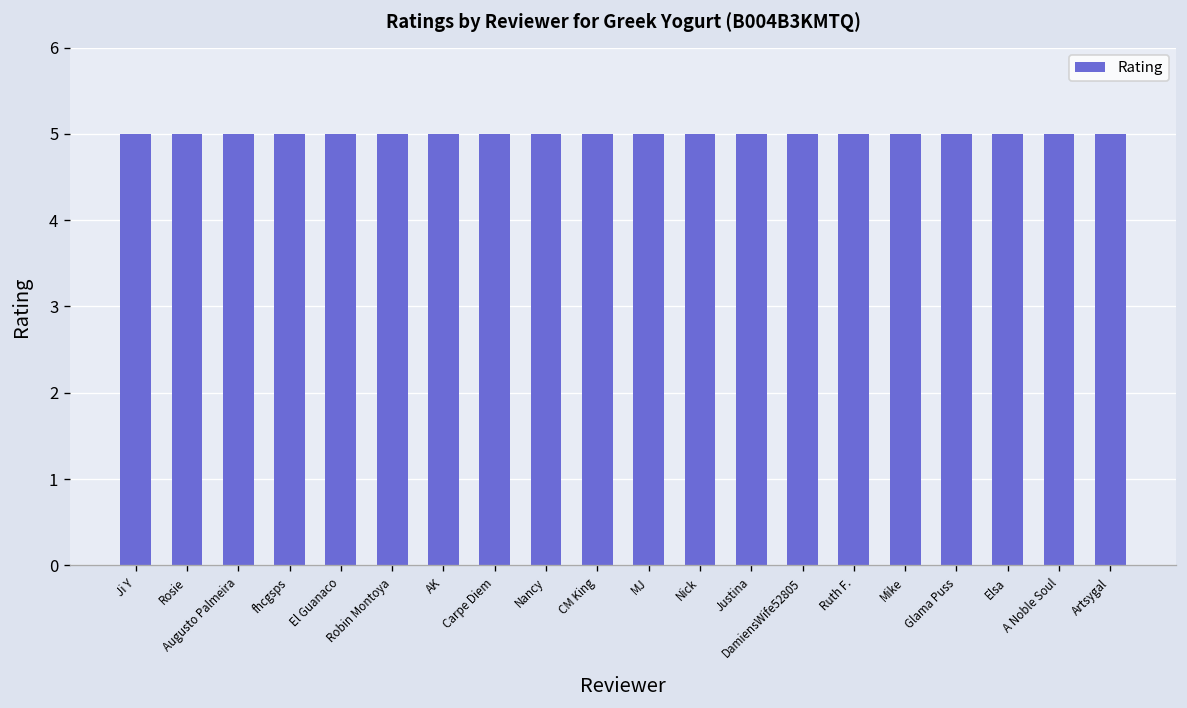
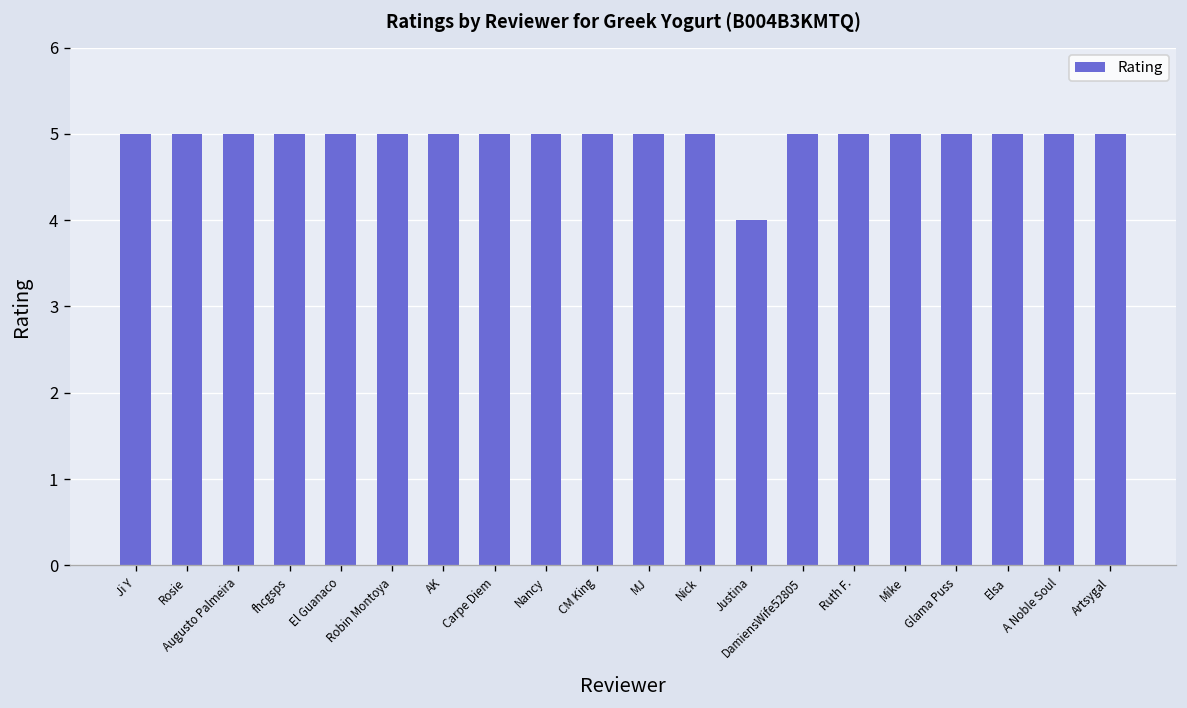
  {
    "Ji Y": 5,
    "Rosie": 5,
    "Augusto Palmeira": 5,
    "fhcgsps": 5,
    "El Guanaco": 5,
    "Robin Montoya": 5,
    "AK": 5,
    "Carpe Diem": 5,
    "Nancy": 5,
    "CM King": 5,
    "MJ": 5,
    "Nick": 5,
-   "Justina": 5,
+   "Justina": 4,
    "DamiensWife52805": 5,
    "Ruth F.": 5,
    "Mike": 5,
    "Glama Puss": 5,
    "Elsa": 5,
    "A Noble Soul": 5,
    "Artsygal": 5
  }
